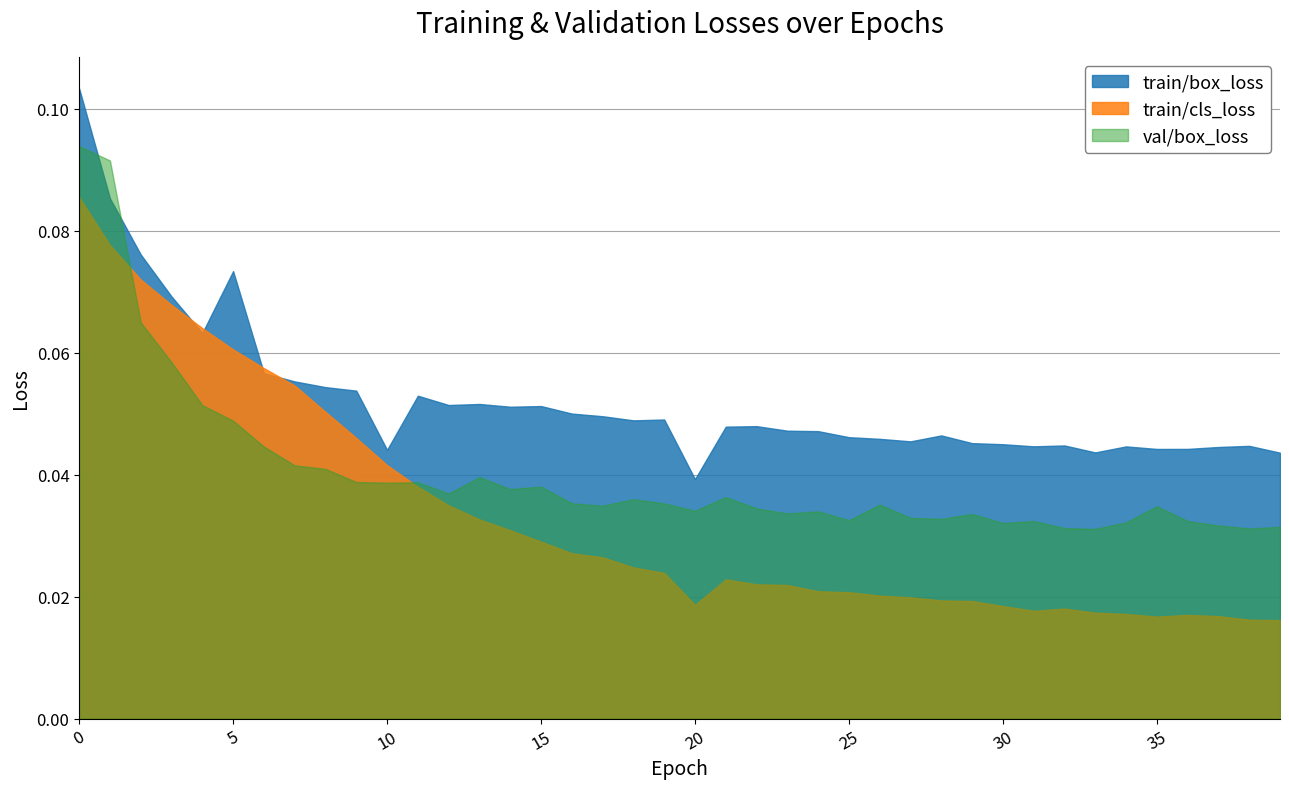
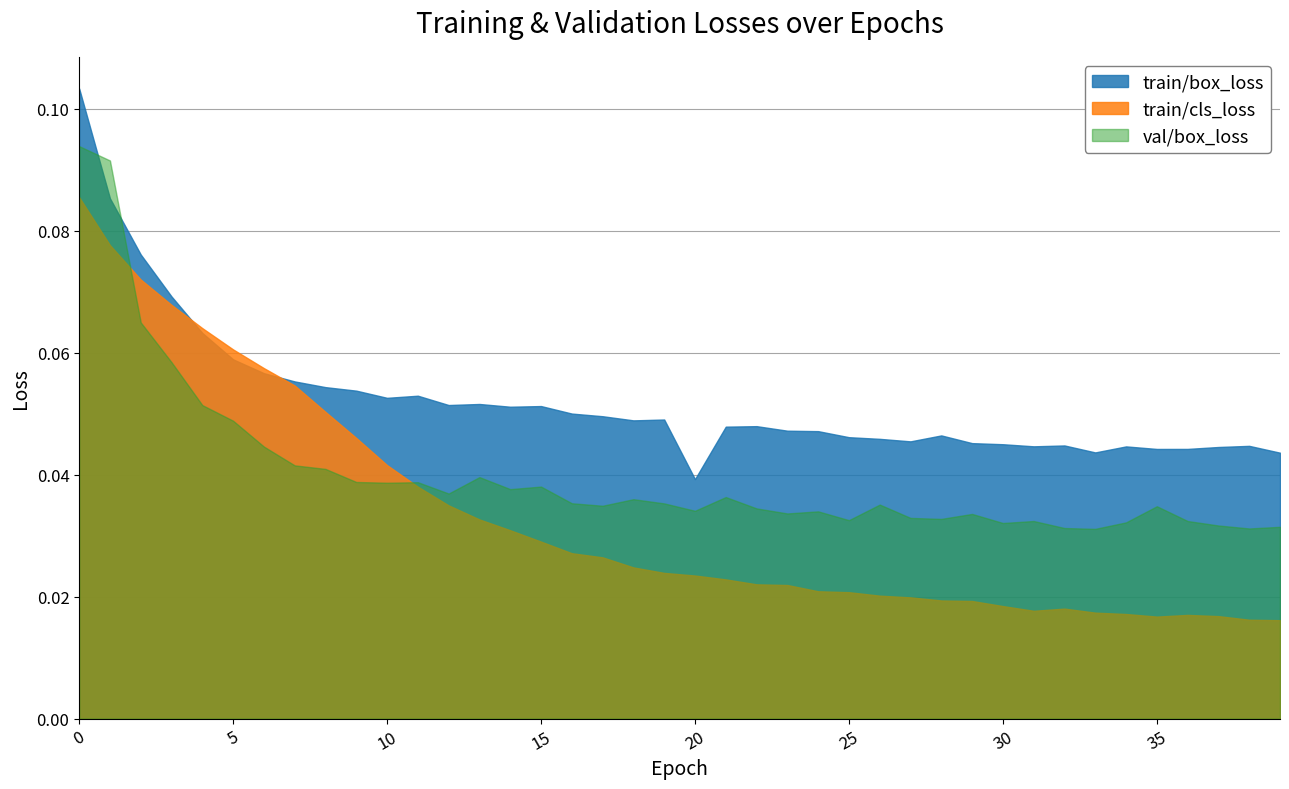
  {
    "train/box_loss": {
      "0": 0.103,
-     "5": 0.073,
-     "10": 0.044,
+     "5": 0.059,
+     "10": 0.053,
      "15": 0.051,
      "20": 0.039,
      "25": 0.046,
      "30": 0.045,
      "35": 0.044
    },
    "train/cls_loss": {
      "0": 0.086,
      "5": 0.061,
      "10": 0.042,
      "15": 0.029,
-     "20": 0.019,
+     "20": 0.023,
      "25": 0.021,
      "30": 0.018,
      "35": 0.017
    },
    "val/box_loss": {
      "0": 0.094,
      "5": 0.049,
      "10": 0.039,
      "15": 0.038,
      "20": 0.034,
      "25": 0.033,
      "30": 0.032,
      "35": 0.035
    }
  }
